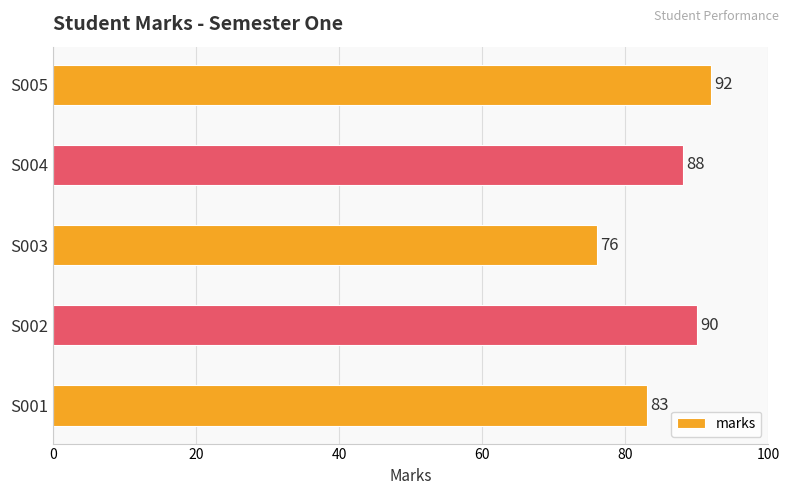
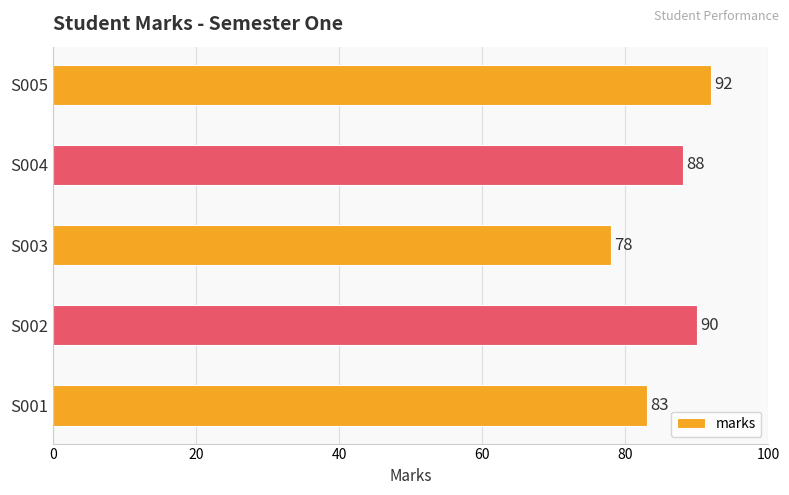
  {
    "S005": 92,
    "S004": 88,
-   "S003": 76,
+   "S003": 78,
    "S002": 90,
    "S001": 83
  }
